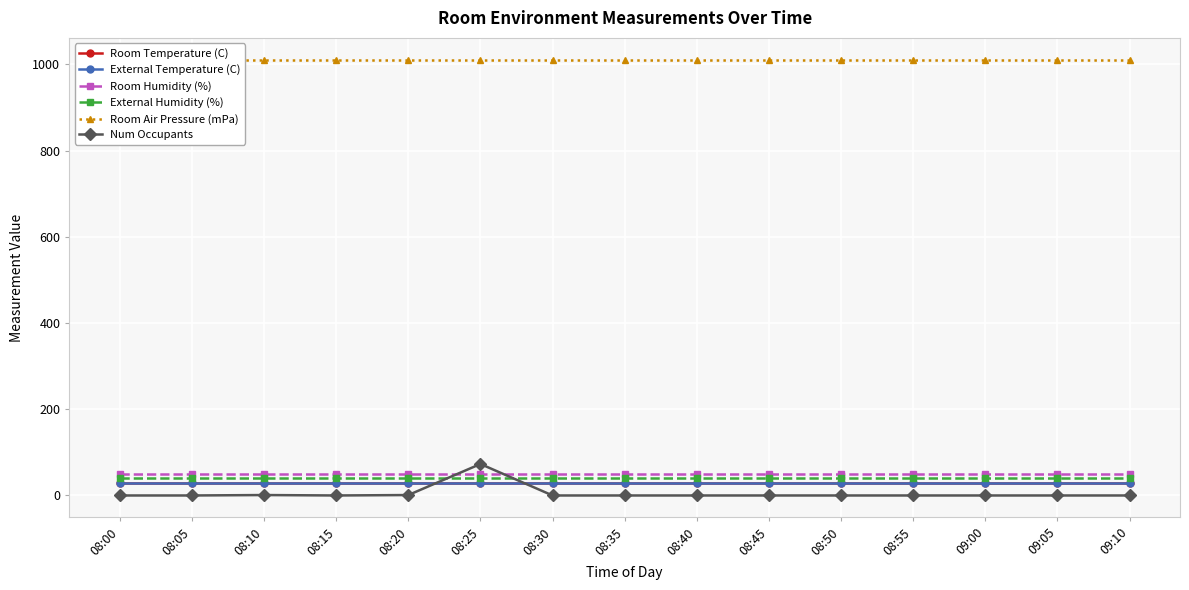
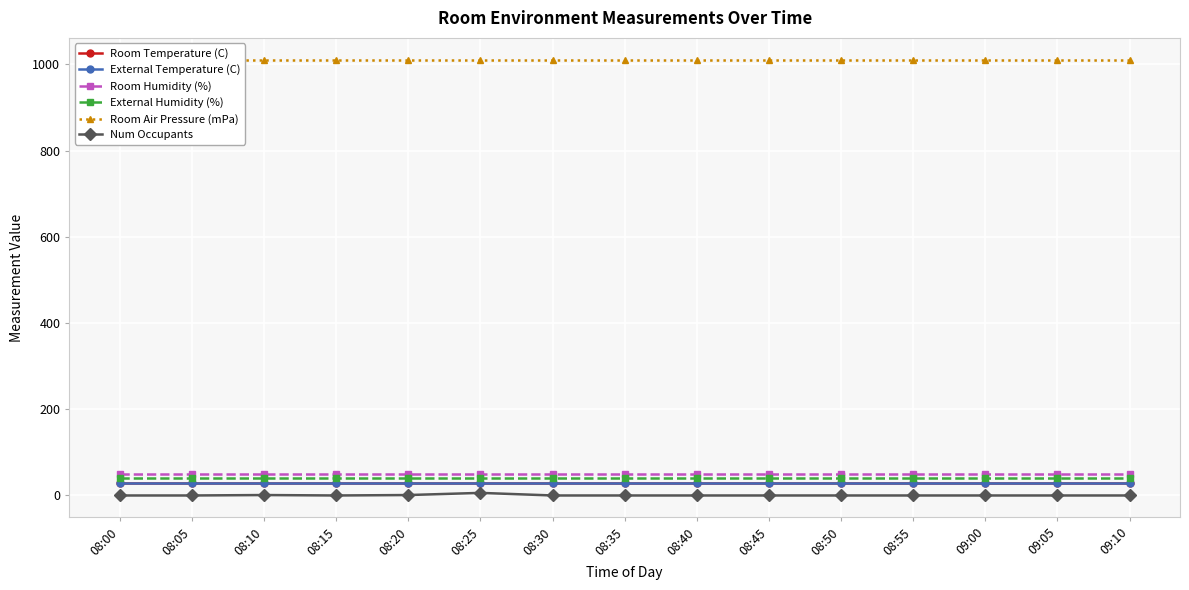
  {
    "External Temperature (C)": {
      "08:00": 30,
      "08:05": 30,
      "08:10": 30,
      "08:15": 30,
      "08:20": 30,
      "08:25": 30,
      "08:30": 30,
      "08:35": 30,
      "08:40": 30,
      "08:45": 30,
      "08:50": 30,
      "08:55": 30,
      "09:00": 30,
      "09:05": 30,
      "09:10": 30
    },
    "Room Humidity (%)": {
      "08:00": 50,
      "08:05": 50,
      "08:10": 50,
      "08:15": 50,
      "08:20": 50,
      "08:25": 50,
      "08:30": 50,
      "08:35": 50,
      "08:40": 50,
      "08:45": 50,
      "08:50": 50,
      "08:55": 50,
      "09:00": 50,
      "09:05": 50,
      "09:10": 50
    },
    "External Humidity (%)": {
      "08:00": 40,
      "08:05": 40,
      "08:10": 40,
      "08:15": 40,
      "08:20": 40,
      "08:25": 40,
      "08:30": 40,
      "08:35": 40,
      "08:40": 40,
      "08:45": 40,
      "08:50": 40,
      "08:55": 40,
      "09:00": 40,
      "09:05": 40,
      "09:10": 40
    },
    "Room Air Pressure (mPa)": {
      "08:10": 1010,
      "08:15": 1010,
      "08:20": 1010,
      "08:25": 1010,
      "08:30": 1010,
      "08:35": 1010,
      "08:40": 1010,
      "08:45": 1010,
      "08:50": 1010,
      "08:55": 1010,
      "09:00": 1010,
      "09:05": 1010,
      "09:10": 1010
    },
    "Num Occupants": {
      "08:00": 0,
      "08:05": 0,
      "08:10": 0,
      "08:15": 0,
      "08:20": 0,
-     "08:25": 70,
+     "08:25": 10,
      "08:30": 0,
      "08:35": 0,
      "08:40": 0,
      "08:45": 0,
      "08:50": 0,
      "08:55": 0,
      "09:00": 0,
      "09:05": 0,
      "09:10": 0
    }
  }
